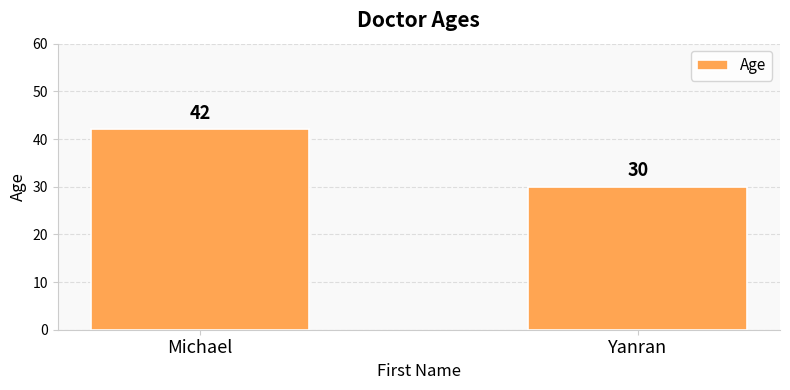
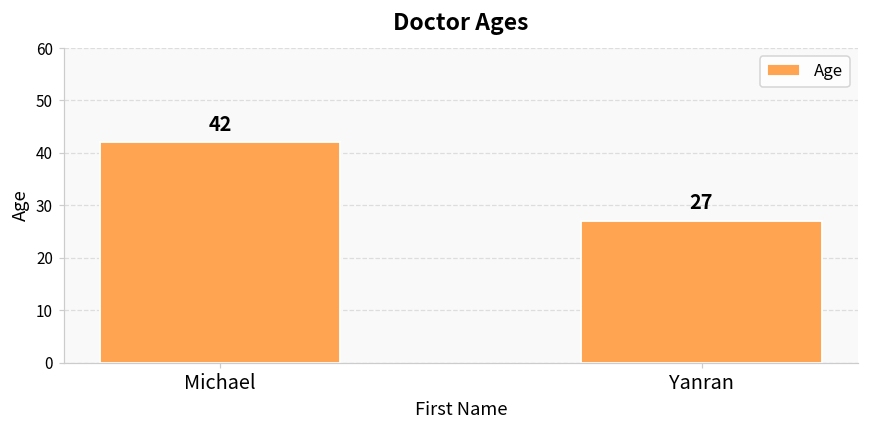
  {
    "Michael": 42,
-   "Yanran": 30
+   "Yanran": 27
  }
